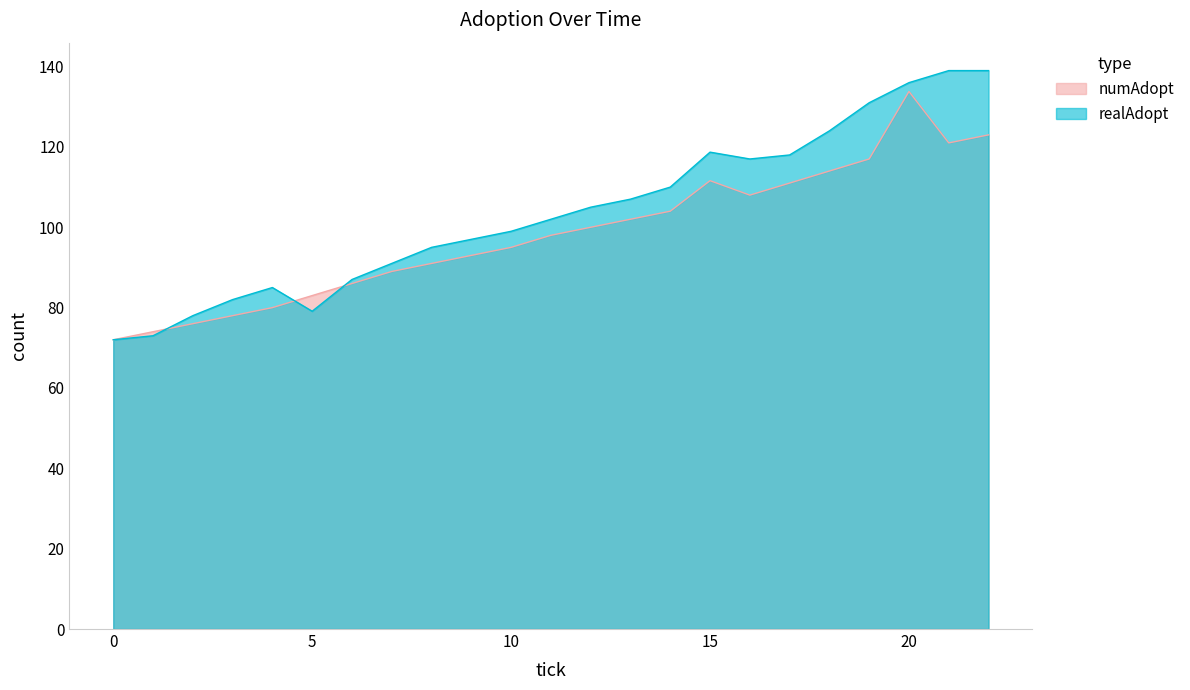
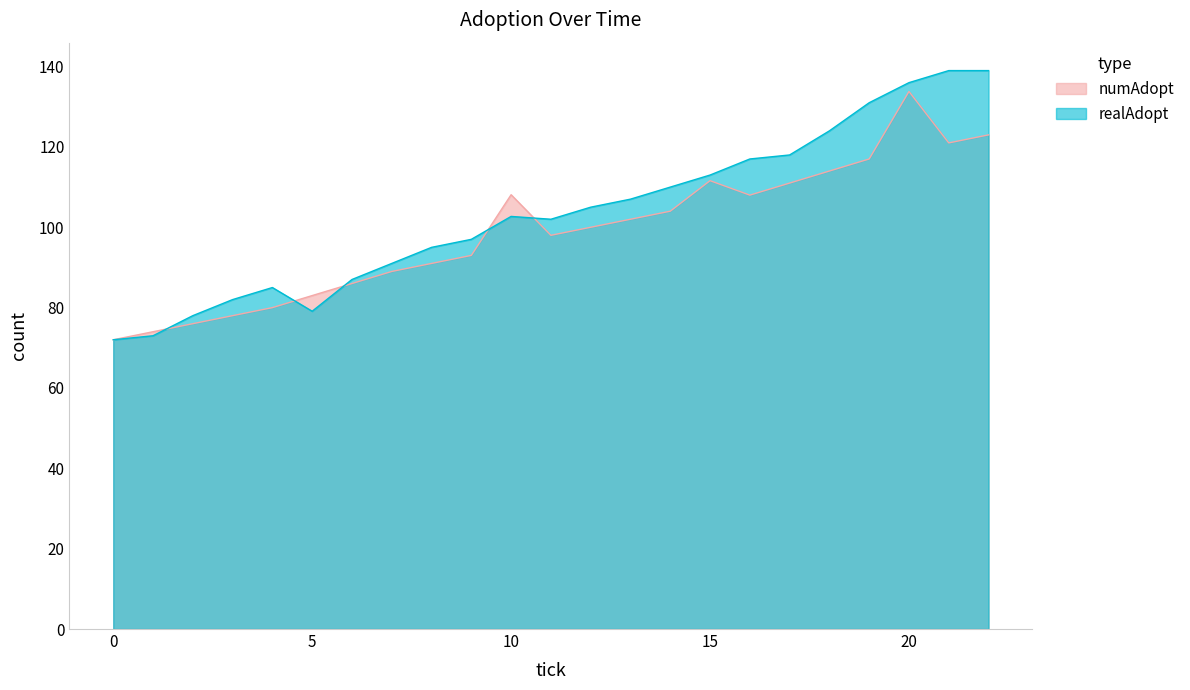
  {
    "numAdopt": {
      "5": 83,
-     "10": 95,
+     "10": 108,
      "15": 112,
      "20": 134
    },
    "realAdopt": {
      "5": 79,
-     "10": 99,
-     "15": 119,
+     "10": 103,
+     "15": 113,
      "20": 136
    }
  }
